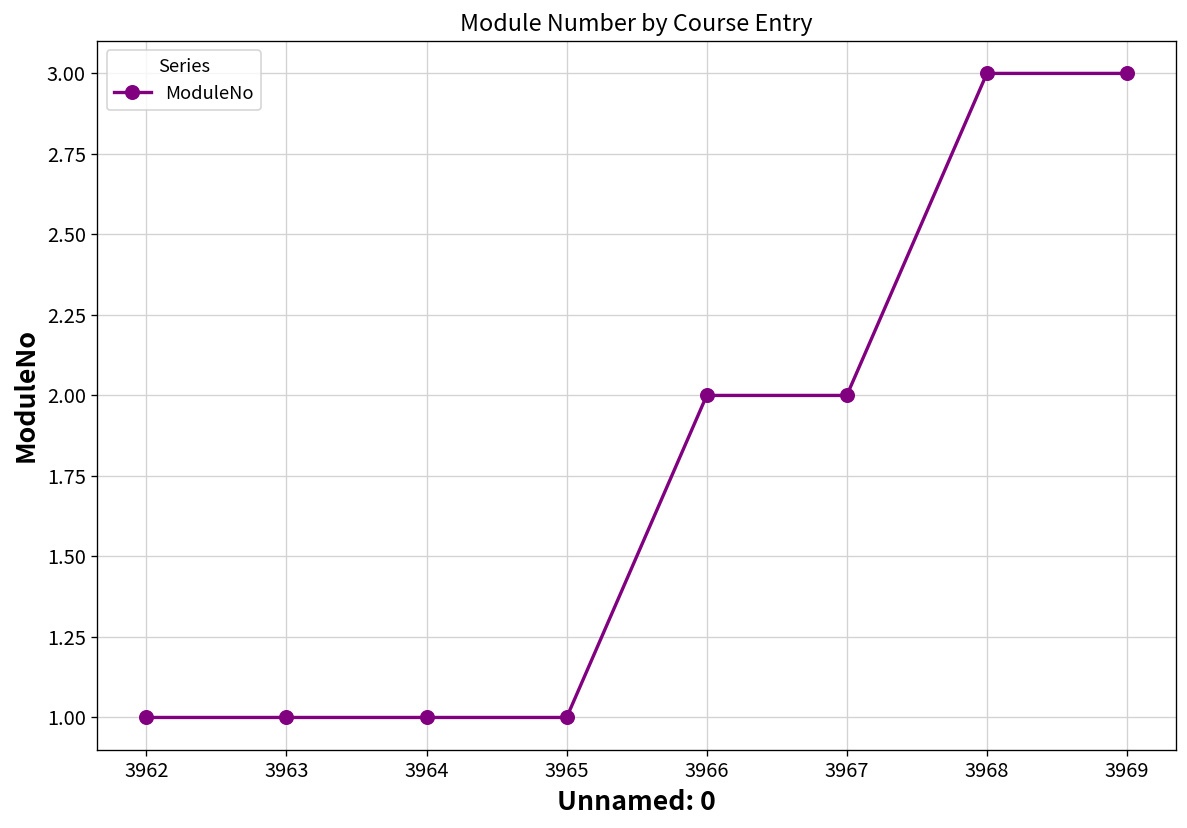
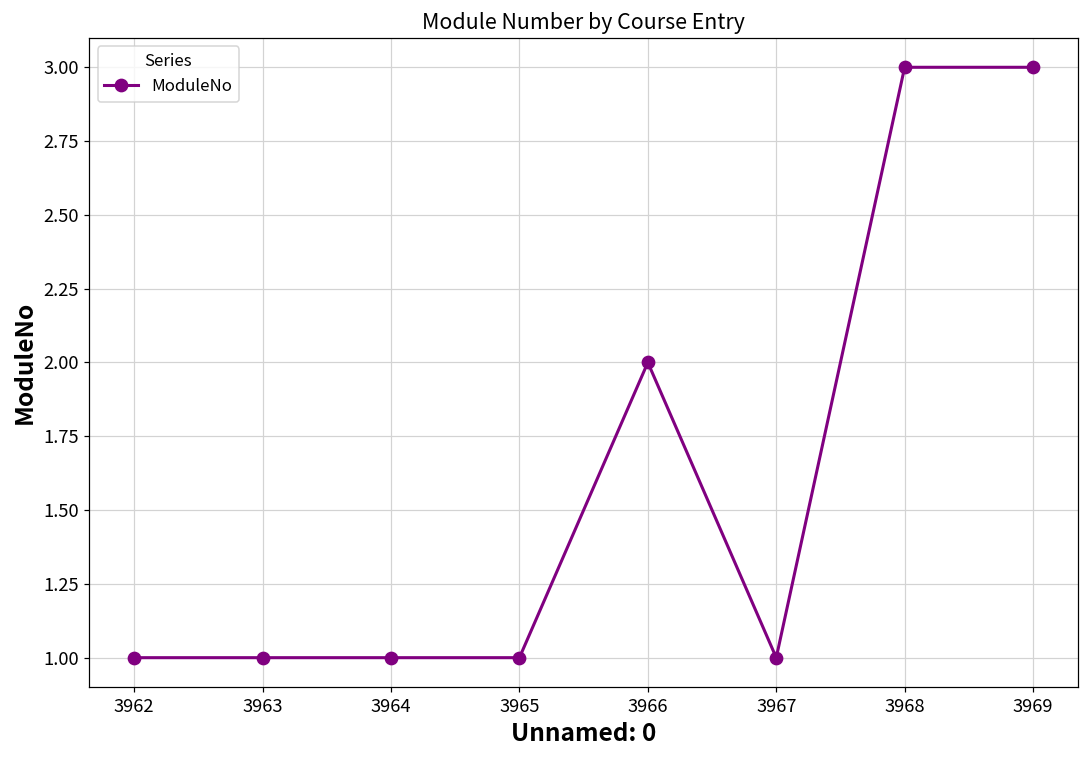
  {
    "3962": 1,
    "3963": 1,
    "3964": 1,
    "3965": 1,
    "3966": 2,
-   "3967": 2,
+   "3967": 1,
    "3968": 3,
    "3969": 3
  }
